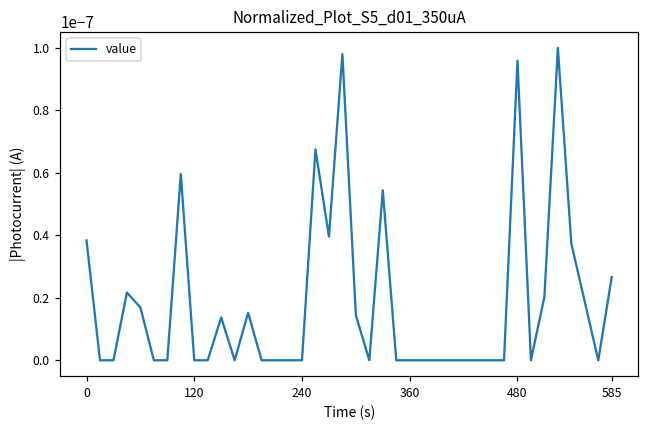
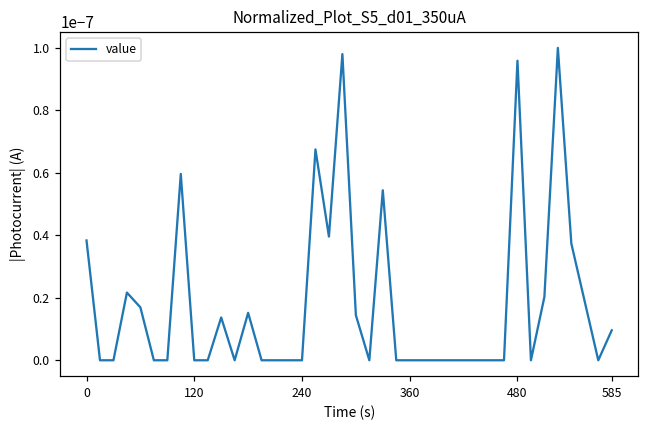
  {
    "0": 0.000000038,
    "120": 0.000000000,
    "240": 0.000000000,
    "360": 0.000000000,
    "480": 0.000000096,
-   "585": 0.000000027
+   "585": 0.000000010
  }
